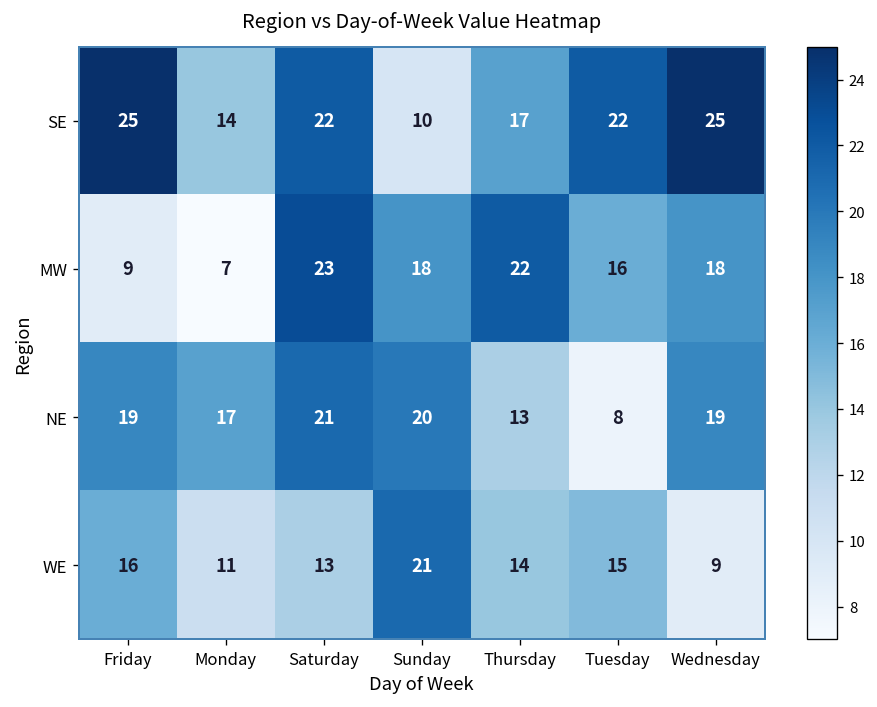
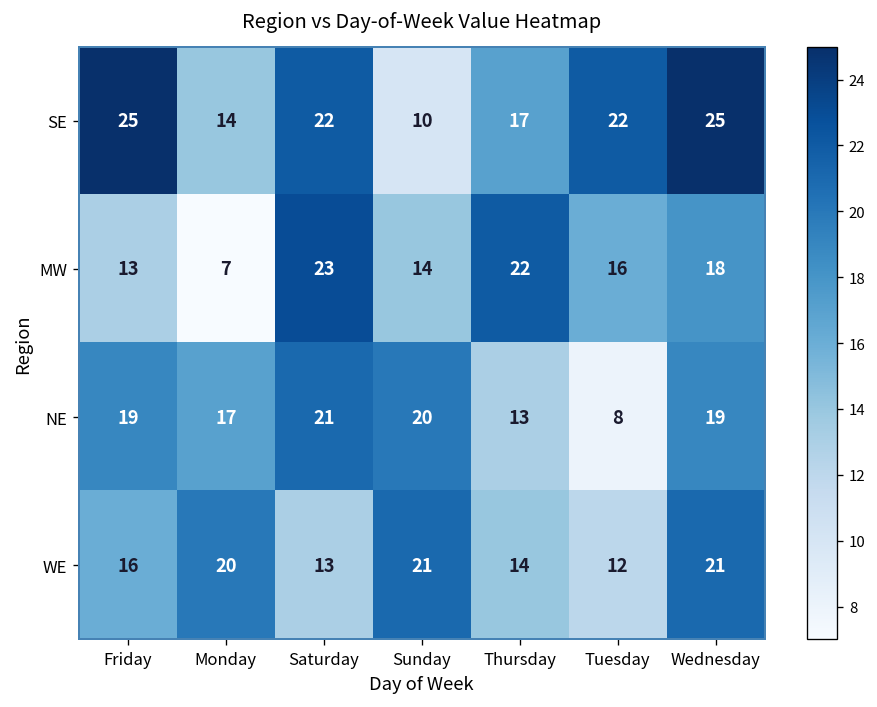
  {
    "SE": {
      "Friday": 25,
      "Monday": 14,
      "Saturday": 22,
      "Sunday": 10,
      "Thursday": 17,
      "Tuesday": 22,
      "Wednesday": 25
    },
    "MW": {
-     "Friday": 9,
+     "Friday": 13,
      "Monday": 7,
      "Saturday": 23,
-     "Sunday": 18,
+     "Sunday": 14,
      "Thursday": 22,
      "Tuesday": 16,
      "Wednesday": 18
    },
    "NE": {
      "Friday": 19,
      "Monday": 17,
      "Saturday": 21,
      "Sunday": 20,
      "Thursday": 13,
      "Tuesday": 8,
      "Wednesday": 19
    },
    "WE": {
      "Friday": 16,
-     "Monday": 11,
+     "Monday": 20,
      "Saturday": 13,
      "Sunday": 21,
      "Thursday": 14,
-     "Tuesday": 15,
-     "Wednesday": 9
+     "Tuesday": 12,
+     "Wednesday": 21
    }
  }
